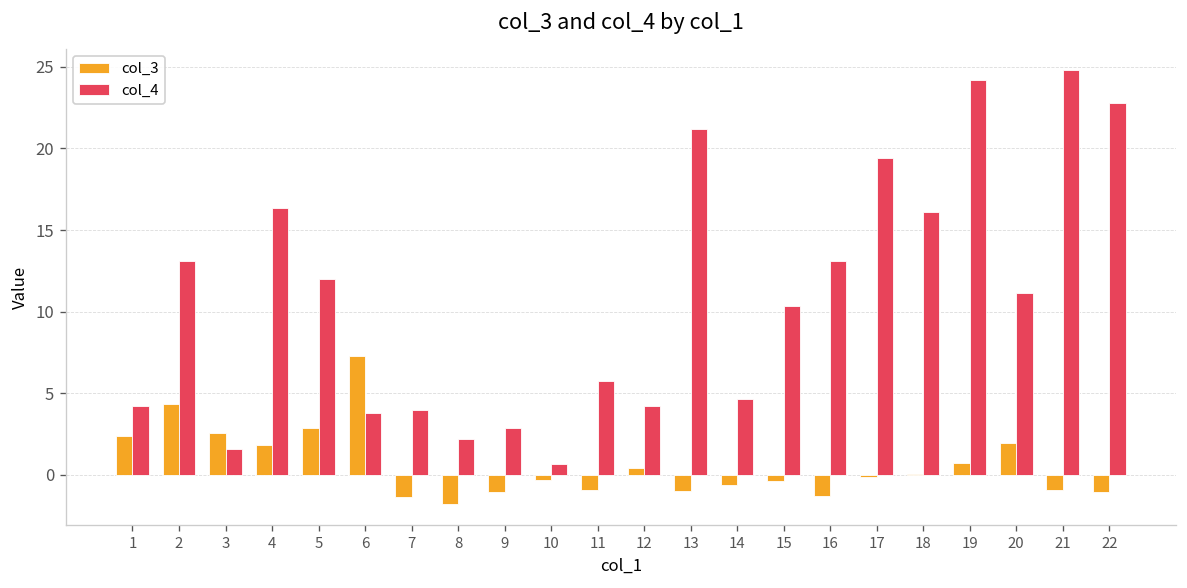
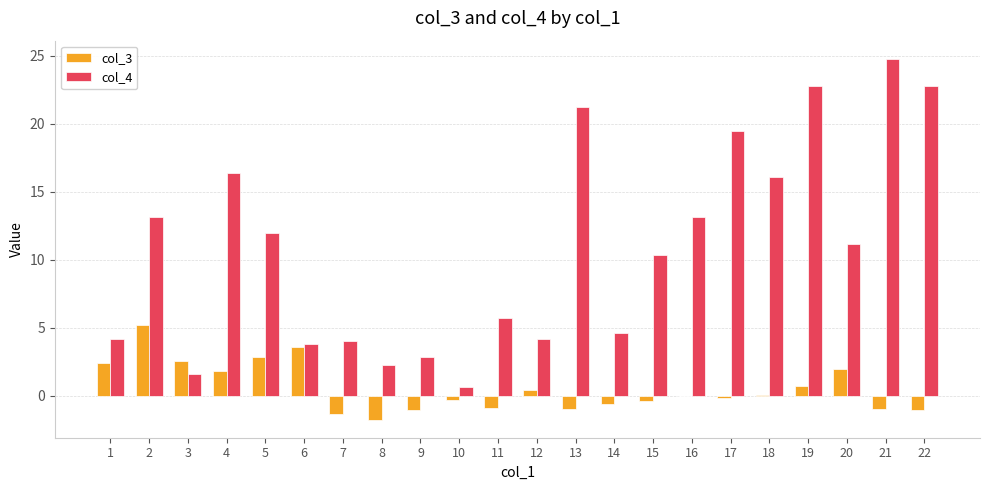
  {
    "col_3": {
      "1": 2.4,
-     "2": 4.4,
+     "2": 5.2,
      "3": 2.6,
      "4": 1.8,
      "5": 2.9,
-     "6": 7.3,
+     "6": 3.5,
      "7": -1.4,
      "8": -1.8,
      "9": -1.1,
      "10": -0.3,
      "11": -0.9,
      "12": 0.4,
      "13": -1.0,
      "14": -0.6,
      "15": -0.4,
-     "16": -1.3,
+     "16": 0.0,
      "19": 0.7,
      "20": 2.0,
      "21": -0.9,
      "22": -1.0
    },
    "col_4": {
      "1": 4.2,
      "2": 13.1,
      "3": 1.6,
      "4": 16.4,
      "5": 12.0,
      "6": 3.8,
      "7": 4.0,
      "8": 2.2,
      "9": 2.9,
      "10": 0.6,
      "11": 5.7,
      "12": 4.2,
      "13": 21.2,
      "14": 4.6,
      "15": 10.3,
      "16": 13.1,
      "17": 19.4,
      "18": 16.1,
-     "19": 24.2,
+     "19": 22.8,
      "20": 11.1,
      "21": 24.8,
      "22": 22.8
    }
  }
